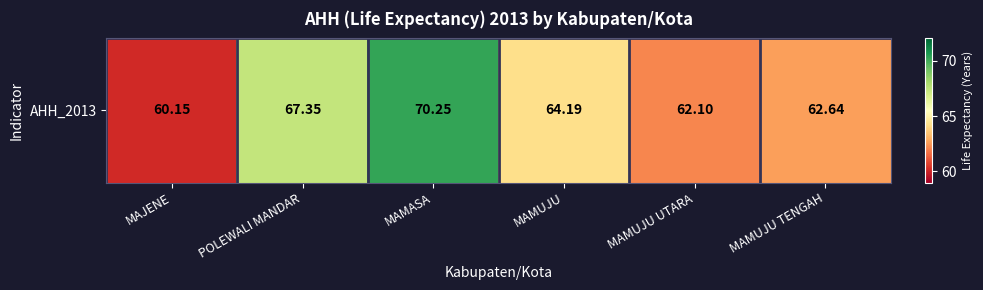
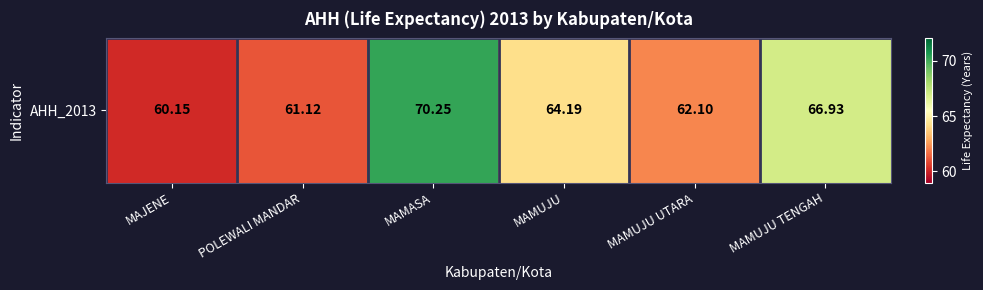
  {
    "AHH_2013": {
      "MAJENE": 60.15,
-     "POLEWALI MANDAR": 67.35,
+     "POLEWALI MANDAR": 61.12,
      "MAMASA": 70.25,
      "MAMUJU": 64.19,
      "MAMUJU UTARA": 62.10,
-     "MAMUJU TENGAH": 62.64
+     "MAMUJU TENGAH": 66.93
    }
  }
